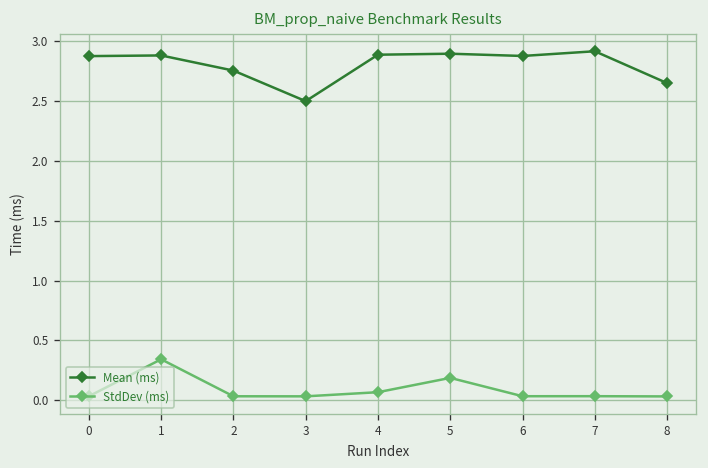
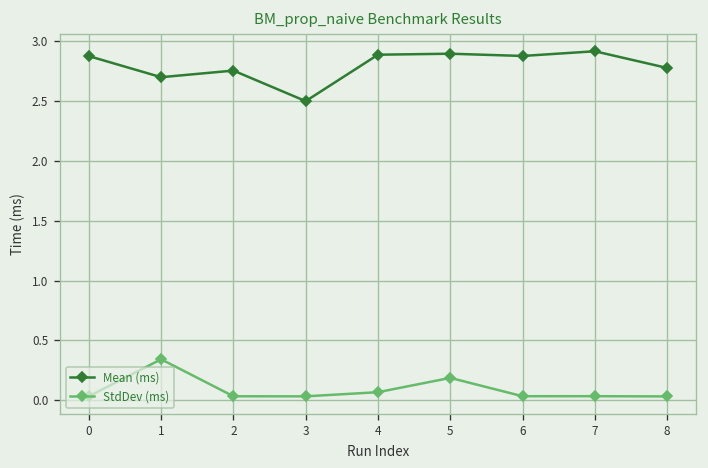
  {
    "Mean (ms)": {
      "0": 2.9,
-     "1": 2.9,
+     "1": 2.7,
      "2": 2.8,
      "3": 2.5,
      "4": 2.9,
      "5": 2.9,
      "6": 2.9,
      "7": 2.9,
-     "8": 2.6
+     "8": 2.8
    },
    "StdDev (ms)": {
      "1": 0.3,
      "2": 0.0,
      "3": 0.0,
      "4": 0.1,
      "5": 0.2,
      "6": 0.0,
      "7": 0.0,
      "8": 0.0
    }
  }
